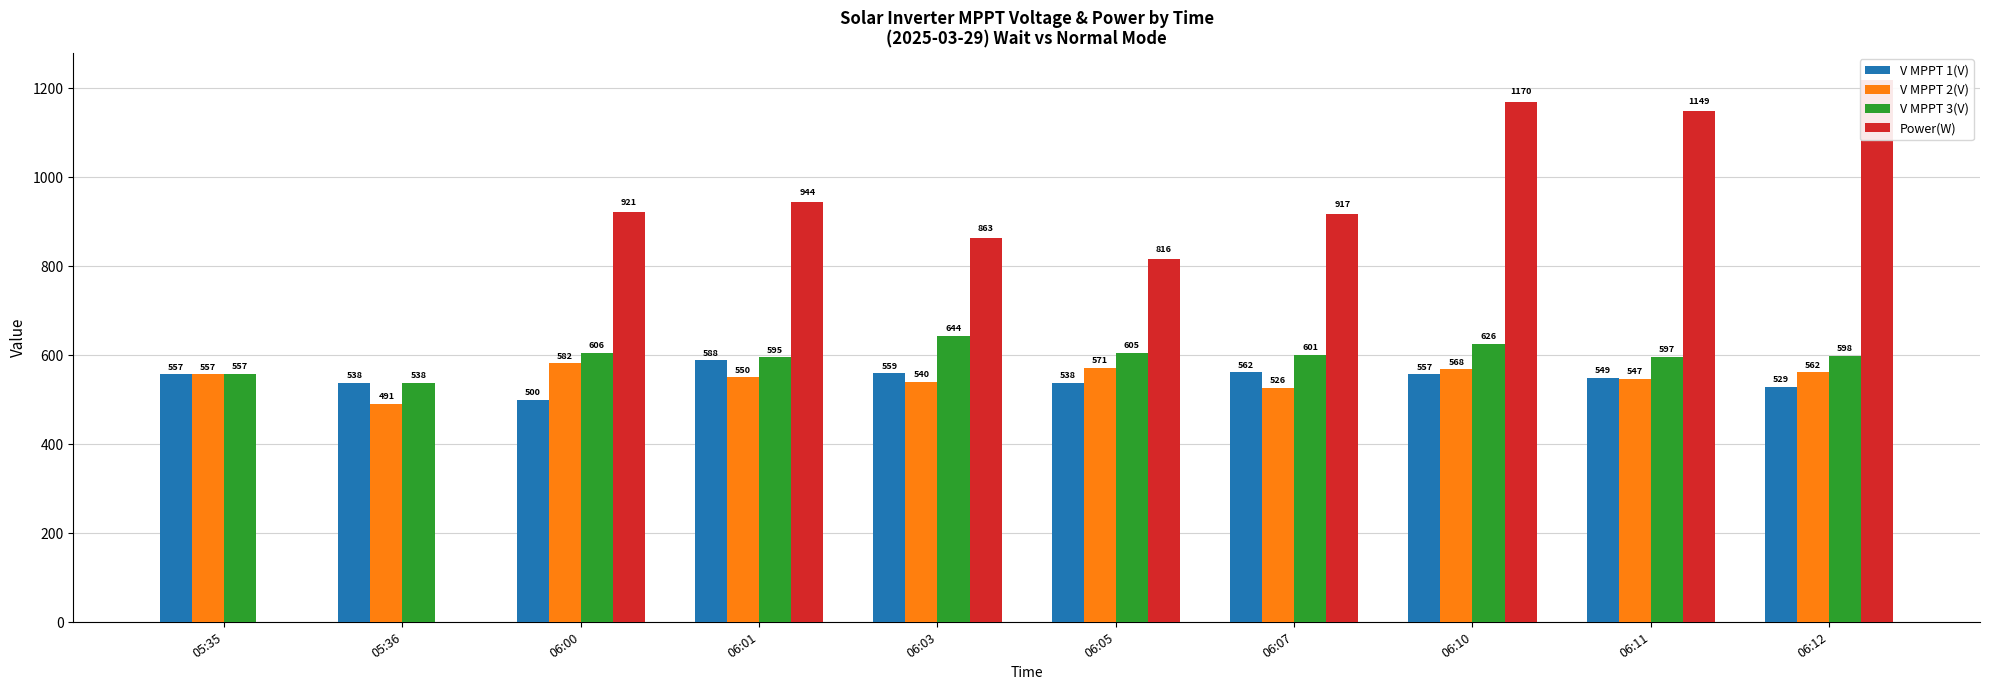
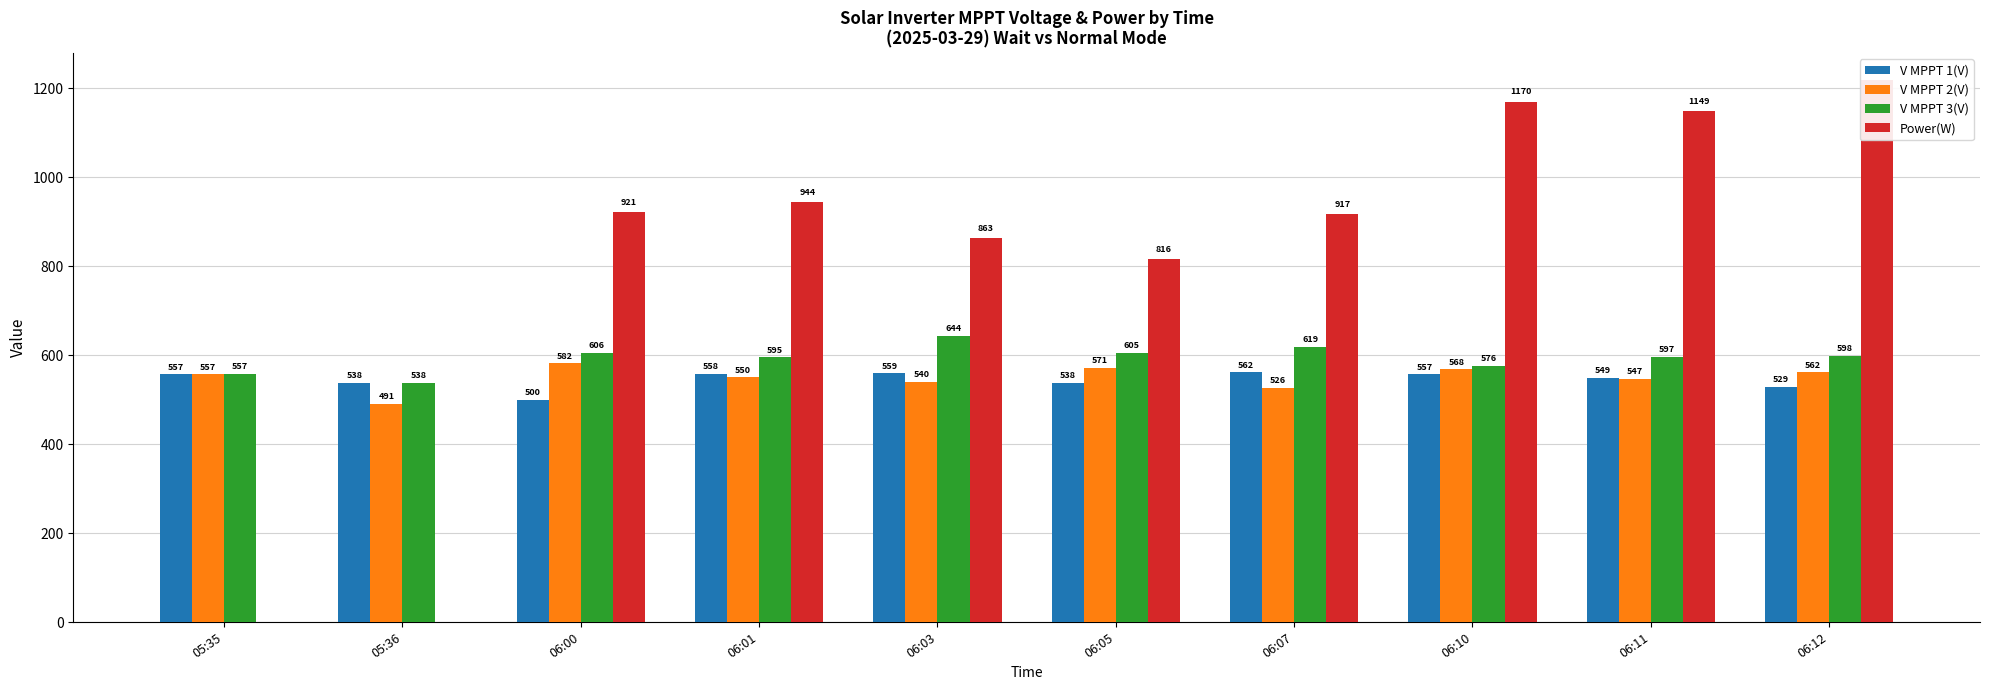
  {
    "V MPPT 1(V)": {
      "05:35": 557,
      "05:36": 538,
      "06:00": 500,
-     "06:01": 588,
+     "06:01": 558,
      "06:03": 559,
      "06:05": 538,
      "06:07": 562,
      "06:10": 557,
      "06:11": 549,
      "06:12": 529
    },
    "V MPPT 2(V)": {
      "05:35": 557,
      "05:36": 491,
      "06:00": 582,
      "06:01": 550,
      "06:03": 540,
      "06:05": 571,
      "06:07": 526,
      "06:10": 568,
      "06:11": 547,
      "06:12": 562
    },
    "V MPPT 3(V)": {
      "05:35": 557,
      "05:36": 538,
      "06:00": 606,
      "06:01": 595,
      "06:03": 644,
      "06:05": 605,
-     "06:07": 601,
-     "06:10": 626,
+     "06:07": 619,
+     "06:10": 576,
      "06:11": 597,
      "06:12": 598
    },
    "Power(W)": {
      "06:00": 921,
      "06:01": 944,
      "06:03": 863,
      "06:05": 816,
      "06:07": 917,
      "06:10": 1170,
      "06:11": 1149
    }
  }
